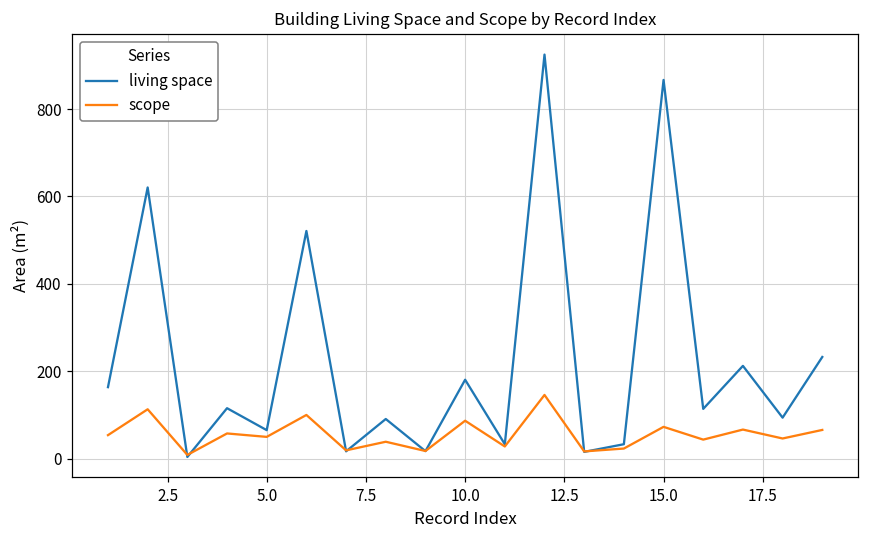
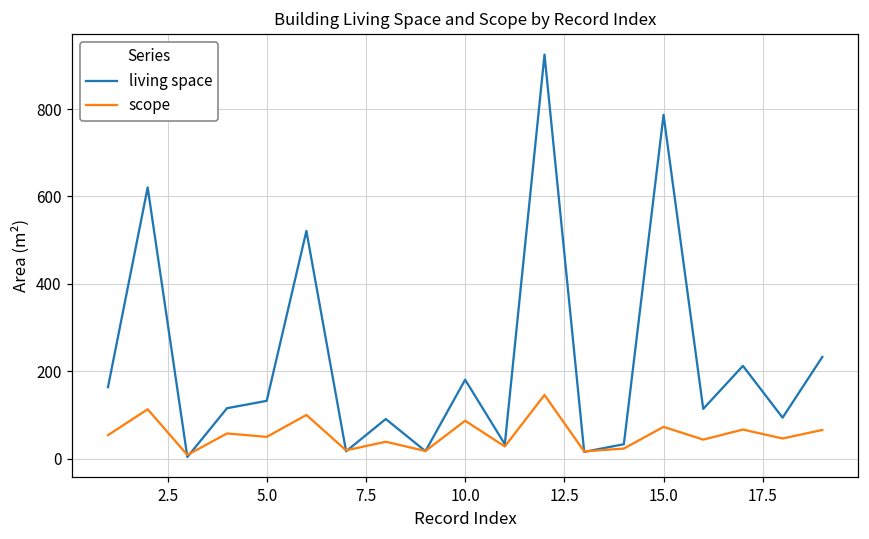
  {
    "living space": {
-     "5.0": 70,
+     "5.0": 130,
      "10.0": 180,
-     "15.0": 870
+     "15.0": 790
    },
    "scope": {
      "5.0": 50,
      "10.0": 90,
      "15.0": 70
    }
  }
